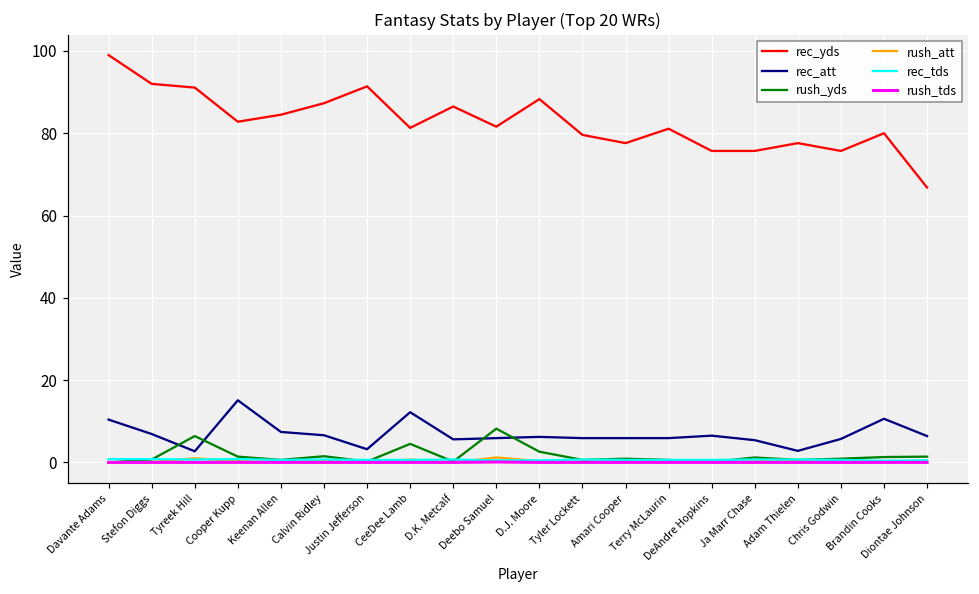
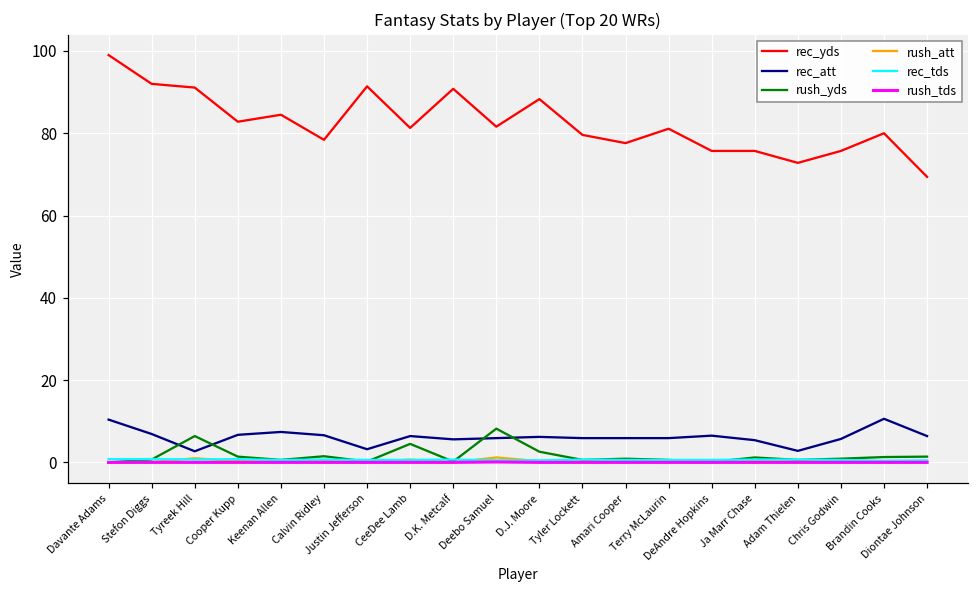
  {
    "rec_yds": {
      "Davante Adams": 99,
      "Stefon Diggs": 92,
      "Tyreek Hill": 91,
      "Cooper Kupp": 83,
      "Keenan Allen": 85,
-     "Calvin Ridley": 87,
+     "Calvin Ridley": 78,
      "Justin Jefferson": 91,
      "CeeDee Lamb": 81,
-     "D.K. Metcalf": 87,
+     "D.K. Metcalf": 91,
      "Deebo Samuel": 82,
      "D.J. Moore": 88,
      "Tyler Lockett": 80,
      "Amari Cooper": 78,
      "Terry McLaurin": 81,
      "DeAndre Hopkins": 76,
      "Ja Marr Chase": 76,
-     "Adam Thielen": 78,
+     "Adam Thielen": 73,
      "Chris Godwin": 76,
      "Brandin Cooks": 80,
-     "Diontae Johnson": 67
+     "Diontae Johnson": 69
    },
    "rec_att": {
      "Davante Adams": 10,
      "Stefon Diggs": 7,
      "Tyreek Hill": 3,
-     "Cooper Kupp": 15,
+     "Cooper Kupp": 7,
      "Keenan Allen": 7,
      "Calvin Ridley": 7,
      "Justin Jefferson": 3,
-     "CeeDee Lamb": 12,
+     "CeeDee Lamb": 6,
      "D.K. Metcalf": 6,
      "Deebo Samuel": 6,
      "D.J. Moore": 6,
      "Tyler Lockett": 6,
      "Amari Cooper": 6,
      "Terry McLaurin": 6,
      "DeAndre Hopkins": 7,
      "Ja Marr Chase": 5,
      "Adam Thielen": 3,
      "Chris Godwin": 6,
      "Brandin Cooks": 11,
      "Diontae Johnson": 6
    },
    "rush_yds": {
      "Tyreek Hill": 6,
      "Calvin Ridley": 2,
      "CeeDee Lamb": 5,
      "Deebo Samuel": 8,
      "D.J. Moore": 3,
      "Brandin Cooks": 1,
      "Diontae Johnson": 1
    },
    "rush_att": {
      "Deebo Samuel": 1
    },
    "rec_tds": {
      "Davante Adams": 1
    },
    "rush_tds": {
      "Tyreek Hill": 0
    }
  }
